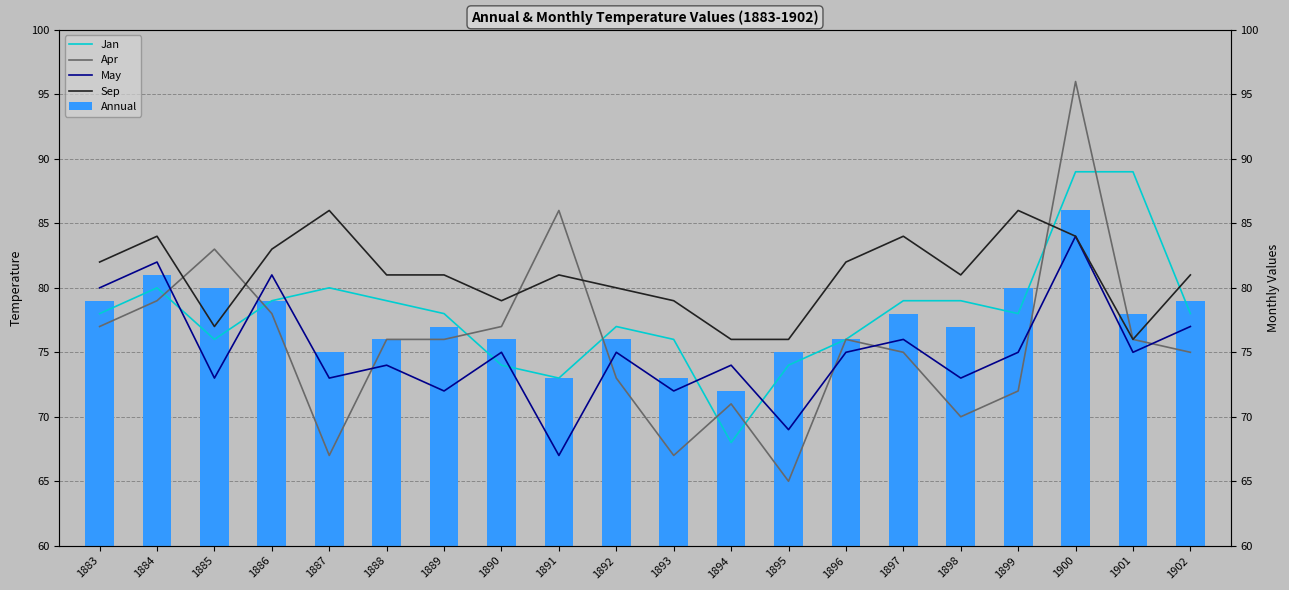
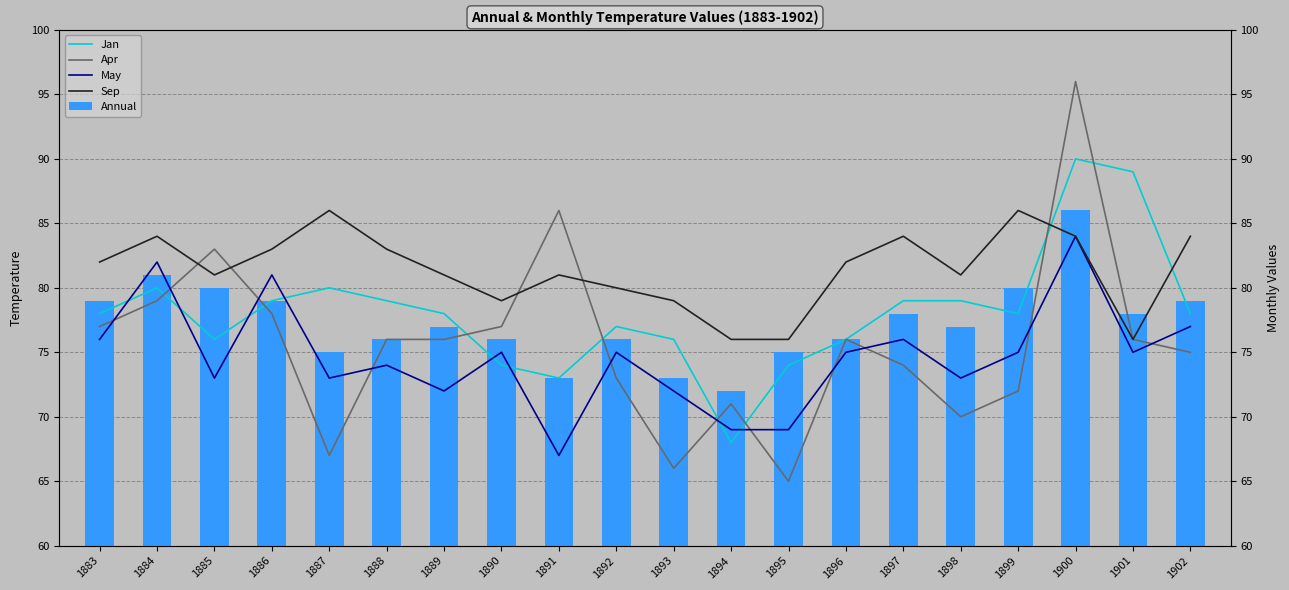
  {
    "Jan": {
      "1883": 78,
      "1884": 80,
      "1885": 76,
      "1886": 79,
      "1887": 80,
      "1888": 79,
      "1889": 78,
      "1890": 74,
      "1891": 73,
      "1892": 77,
      "1893": 76,
      "1894": 68,
      "1895": 74,
      "1897": 79,
      "1898": 79,
      "1899": 78,
-     "1900": 89,
+     "1900": 90,
      "1901": 89,
      "1902": 78
    },
    "Annual": {
      "1883": 79,
      "1884": 81,
      "1885": 80,
      "1886": 79,
      "1887": 75,
      "1888": 76,
      "1889": 77,
      "1890": 76,
      "1891": 73,
      "1892": 76,
      "1893": 73,
      "1894": 72,
      "1895": 75,
      "1896": 76,
      "1897": 78,
      "1898": 77,
      "1899": 80,
      "1900": 86,
      "1901": 78,
      "1902": 79
    },
    "Apr": {
      "1883": 77,
      "1884": 79,
      "1885": 83,
      "1886": 78,
      "1887": 67,
      "1888": 76,
      "1889": 76,
      "1890": 77,
      "1891": 86,
      "1892": 73,
-     "1893": 67,
+     "1893": 66,
      "1894": 71,
      "1895": 65,
-     "1897": 75,
+     "1897": 74,
      "1898": 70,
      "1899": 72,
      "1900": 96,
      "1902": 75
    },
    "May": {
-     "1883": 80,
+     "1883": 76,
      "1884": 82,
      "1885": 73,
      "1886": 81,
      "1887": 73,
      "1888": 74,
      "1889": 72,
      "1890": 75,
      "1891": 67,
      "1892": 75,
      "1893": 72,
-     "1894": 74,
+     "1894": 69,
      "1895": 69,
      "1896": 75,
      "1897": 76,
      "1898": 73,
      "1899": 75,
      "1901": 75,
      "1902": 77
    },
    "Sep": {
      "1883": 82,
      "1884": 84,
-     "1885": 77,
+     "1885": 81,
      "1886": 83,
      "1887": 86,
-     "1888": 81,
+     "1888": 83,
      "1889": 81,
      "1890": 79,
      "1891": 81,
      "1892": 80,
      "1893": 79,
      "1894": 76,
      "1895": 76,
      "1896": 82,
      "1897": 84,
      "1898": 81,
      "1899": 86,
-     "1902": 81
+     "1902": 84
    }
  }
